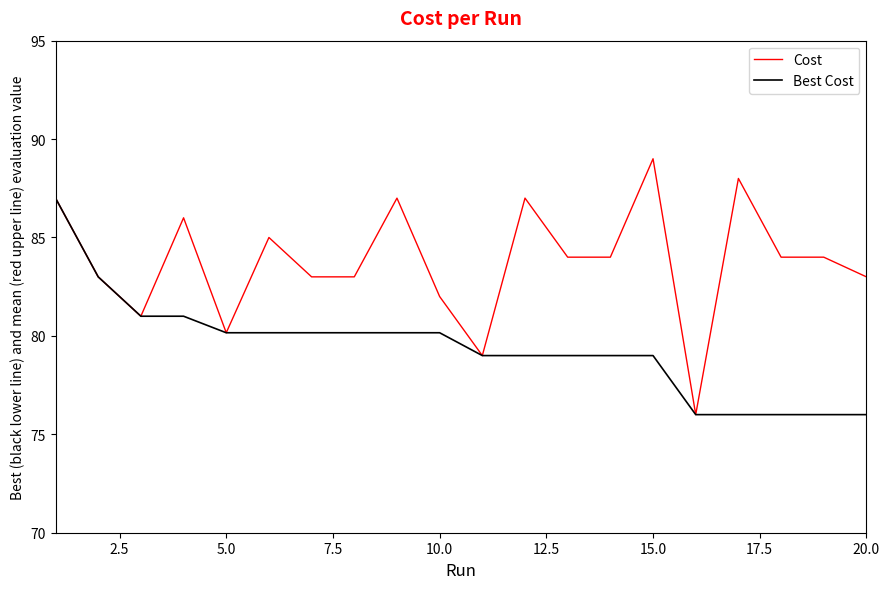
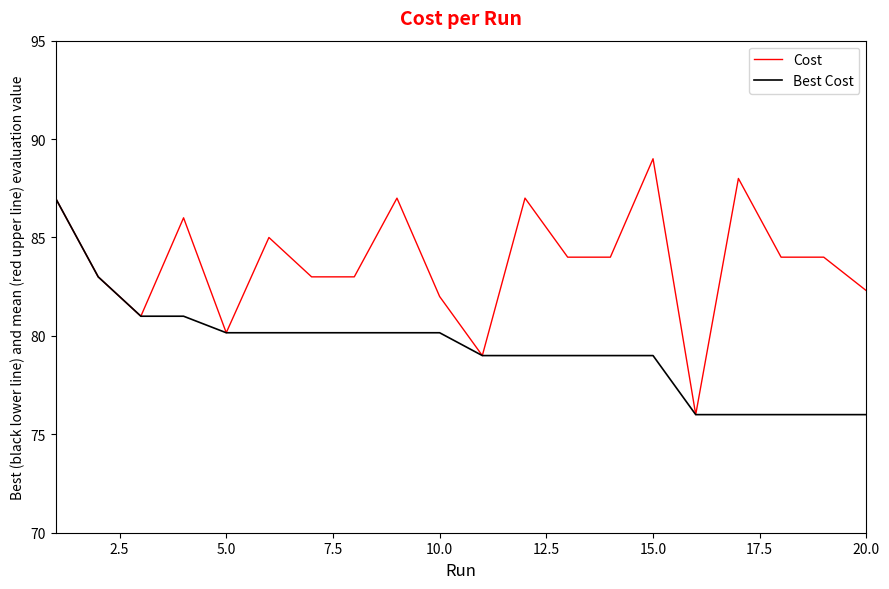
  {
    "Cost": {
      "10.0": 82.0,
      "15.0": 89.0,
-     "20.0": 83.0
+     "20.0": 82.3
    },
    "Best Cost": {
      "10.0": 80.2,
      "15.0": 79.0,
      "20.0": 76.0
    }
  }
